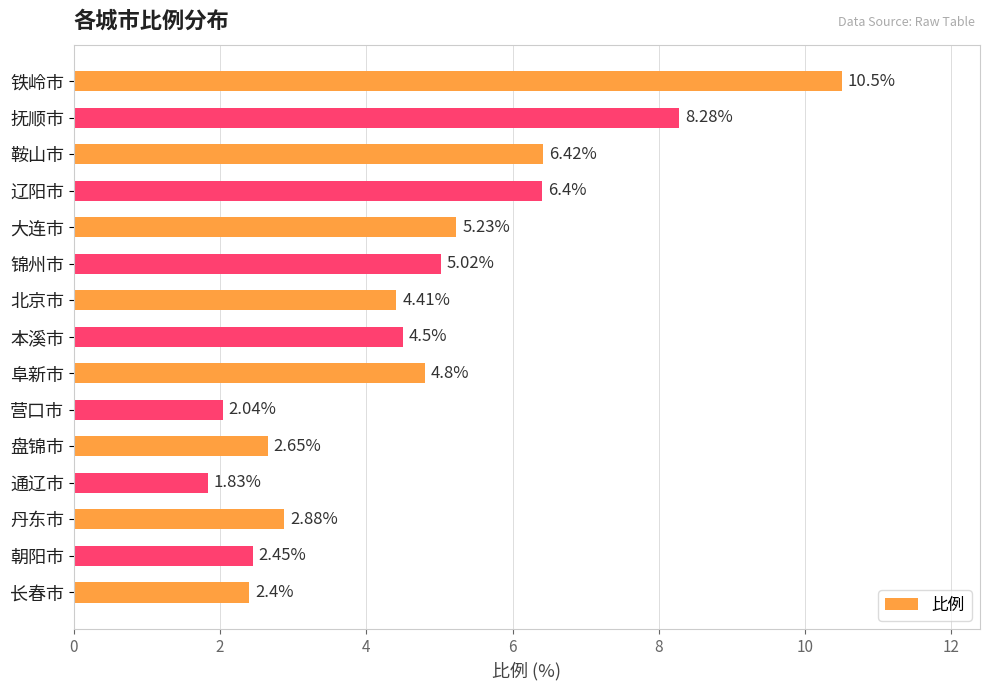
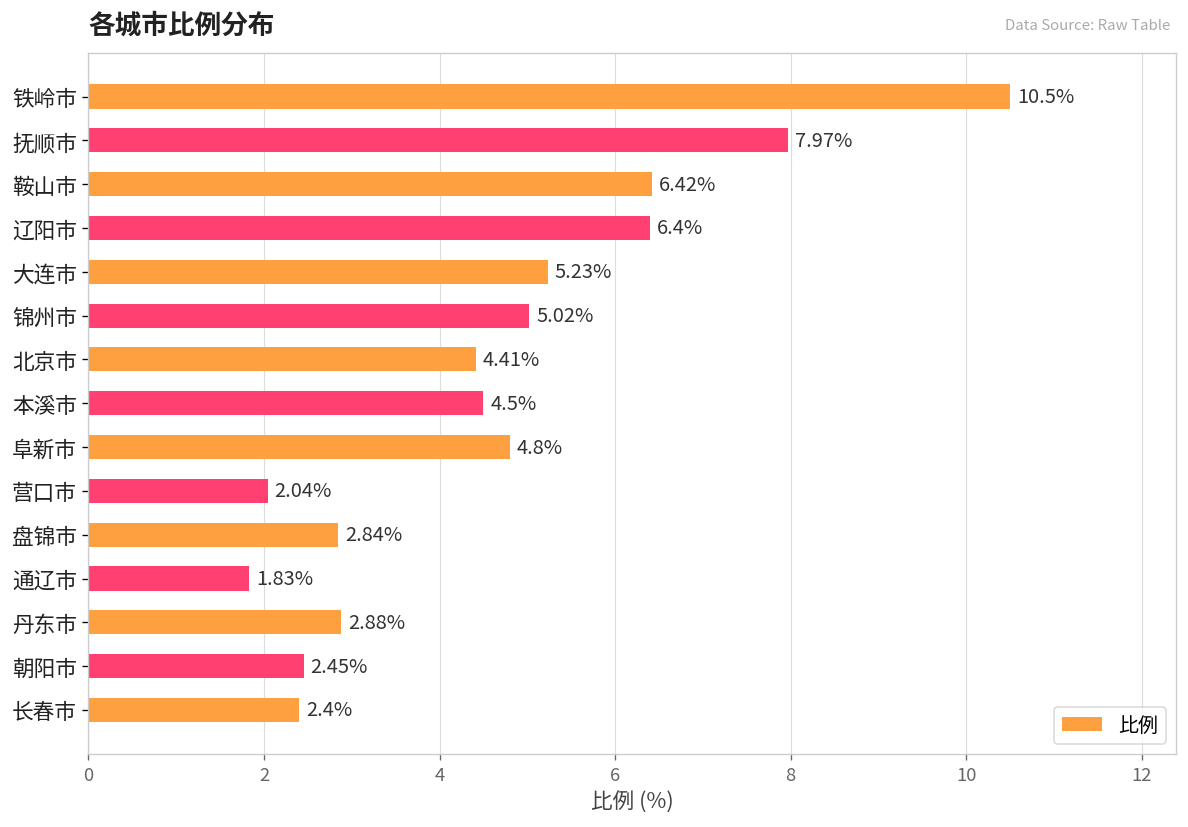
  {
    "铁岭市": "10.5%",
-   "抚顺市": "8.28%",
+   "抚顺市": "7.97%",
    "鞍山市": "6.42%",
    "辽阳市": "6.4%",
    "大连市": "5.23%",
    "锦州市": "5.02%",
    "北京市": "4.41%",
    "本溪市": "4.5%",
    "阜新市": "4.8%",
    "营口市": "2.04%",
-   "盘锦市": "2.65%",
+   "盘锦市": "2.84%",
    "通辽市": "1.83%",
    "丹东市": "2.88%",
    "朝阳市": "2.45%",
    "长春市": "2.4%"
  }
